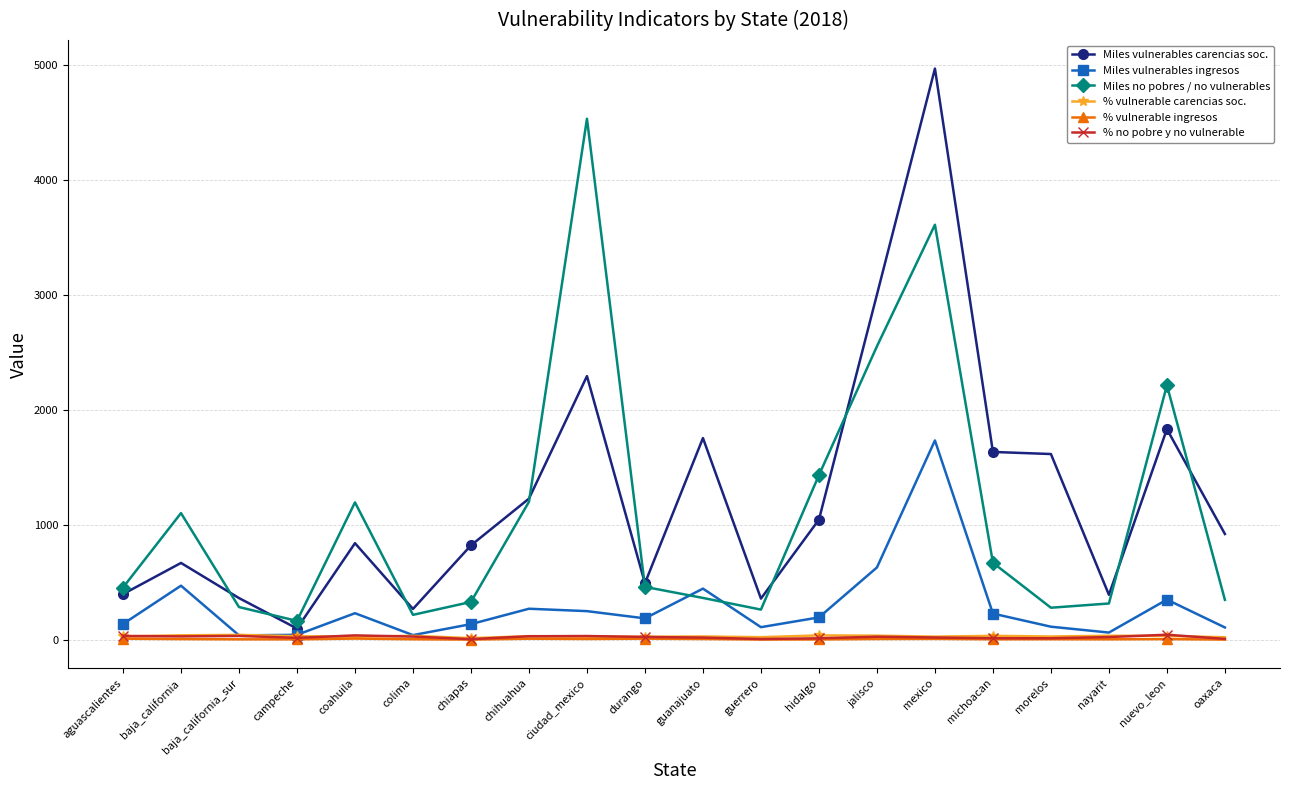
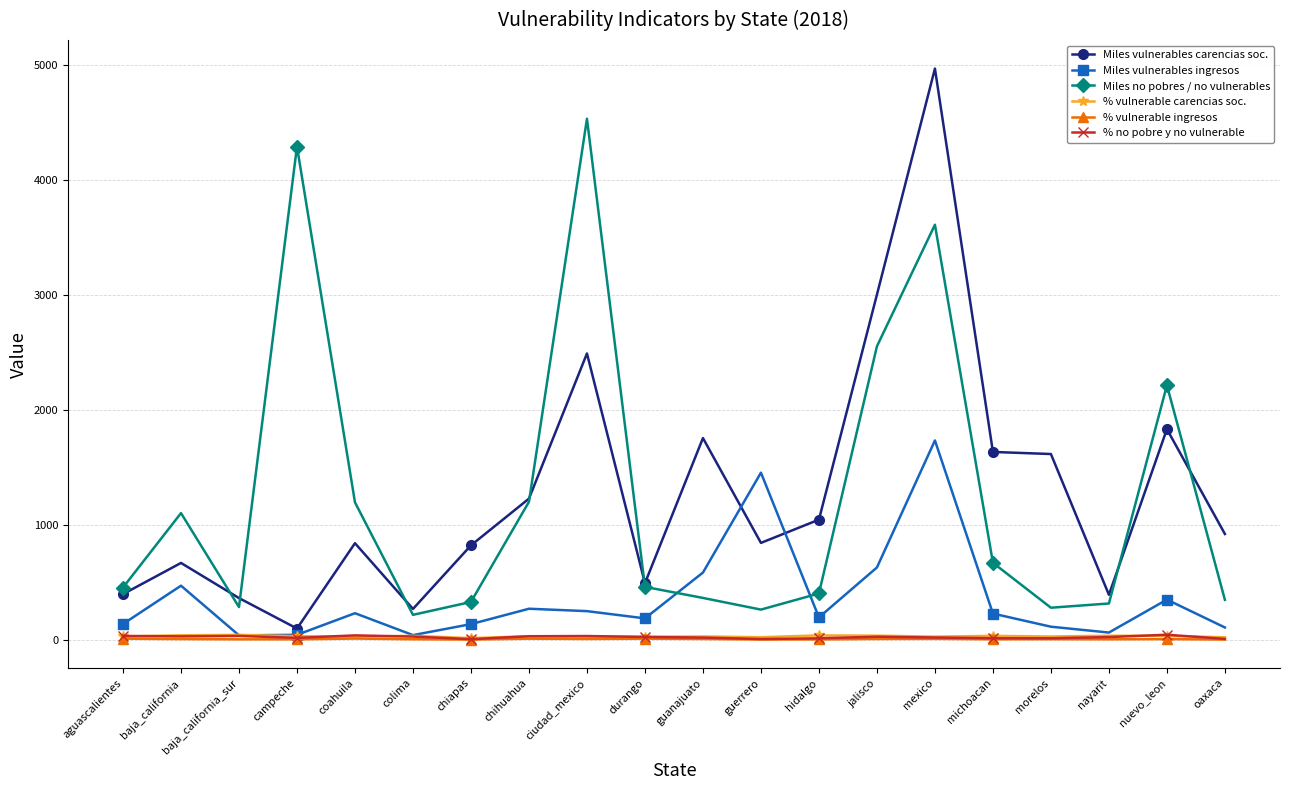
  {
    "Miles vulnerables carencias soc.": {
      "aguascalientes": 400,
      "baja_california": 670,
      "baja_california_sur": 360,
      "campeche": 100,
      "coahuila": 840,
      "colima": 270,
      "chiapas": 820,
      "chihuahua": 1230,
-     "ciudad_mexico": 2290,
+     "ciudad_mexico": 2490,
      "durango": 490,
      "guanajuato": 1760,
-     "guerrero": 360,
+     "guerrero": 840,
      "hidalgo": 1050,
      "jalisco": 3000,
      "mexico": 4970,
      "michoacan": 1630,
      "morelos": 1620,
      "nayarit": 390,
      "nuevo_leon": 1830,
      "oaxaca": 920
    },
    "Miles vulnerables ingresos": {
      "aguascalientes": 140,
      "baja_california": 470,
      "coahuila": 230,
      "chiapas": 140,
      "chihuahua": 270,
      "ciudad_mexico": 250,
      "durango": 190,
-     "guanajuato": 450,
-     "guerrero": 110,
+     "guanajuato": 590,
+     "guerrero": 1450,
      "hidalgo": 200,
      "jalisco": 630,
      "mexico": 1730,
      "michoacan": 230,
      "morelos": 110,
      "nayarit": 60,
      "nuevo_leon": 350,
      "oaxaca": 110
    },
    "Miles no pobres / no vulnerables": {
      "aguascalientes": 460,
      "baja_california": 1100,
      "baja_california_sur": 290,
-     "campeche": 160,
+     "campeche": 4290,
      "coahuila": 1200,
      "colima": 220,
      "chiapas": 330,
      "chihuahua": 1200,
      "ciudad_mexico": 4530,
      "durango": 460,
      "guanajuato": 360,
      "guerrero": 260,
-     "hidalgo": 1430,
+     "hidalgo": 400,
      "jalisco": 2550,
      "mexico": 3610,
      "michoacan": 670,
      "morelos": 280,
      "nayarit": 320,
      "nuevo_leon": 2210,
      "oaxaca": 350
    },
    "% vulnerable carencias soc.": {
      "hidalgo": 40
    },
    "% vulnerable ingresos": {
      "baja_california": 10,
      "baja_california_sur": 0,
      "colima": 10,
      "nuevo_leon": 10
    }
  }
